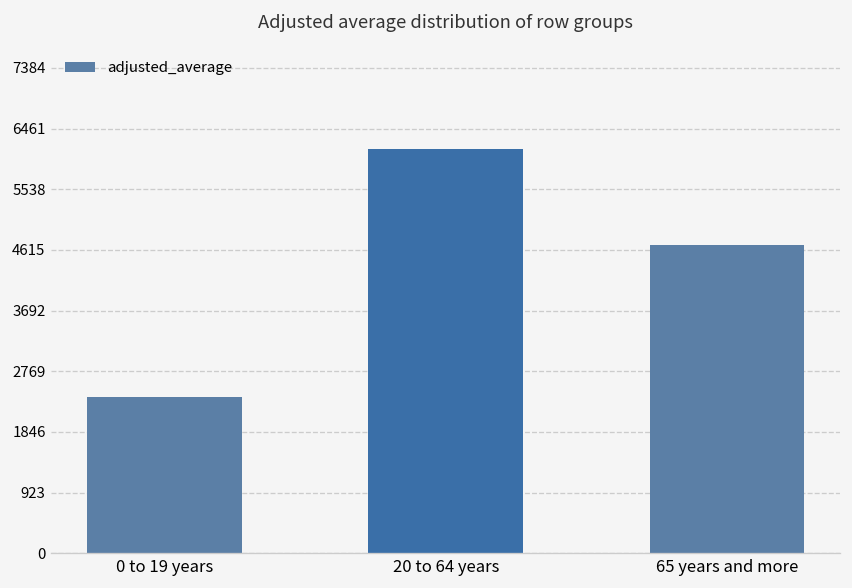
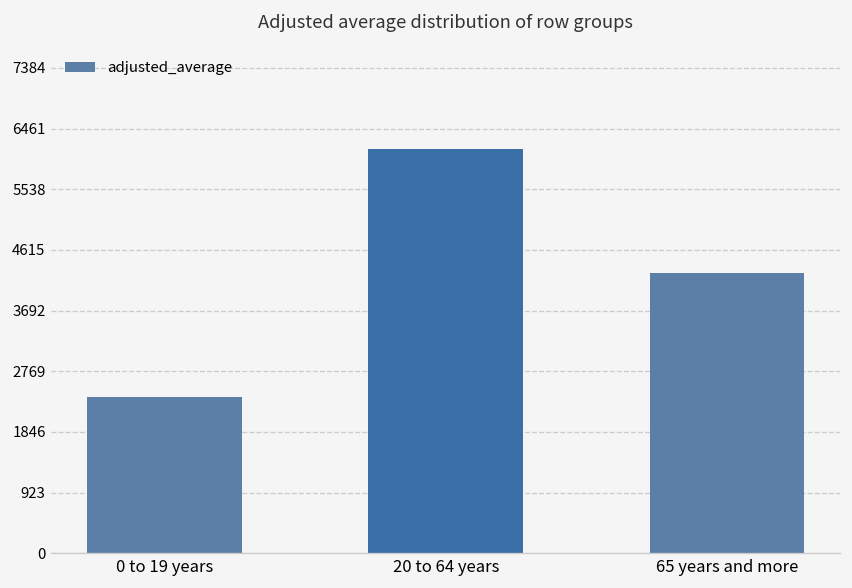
  {
    "0 to 19 years": 2400,
    "20 to 64 years": 6200,
-   "65 years and more": 4700
+   "65 years and more": 4300
  }
